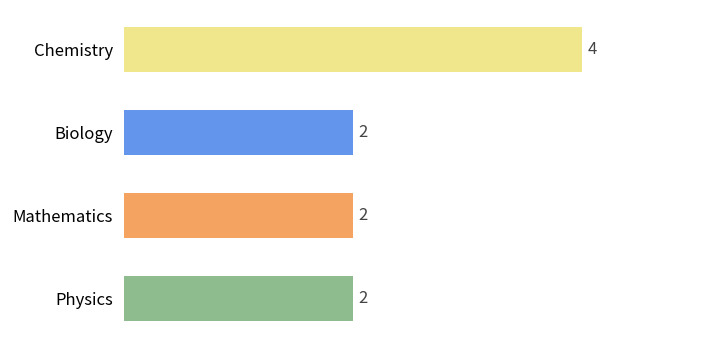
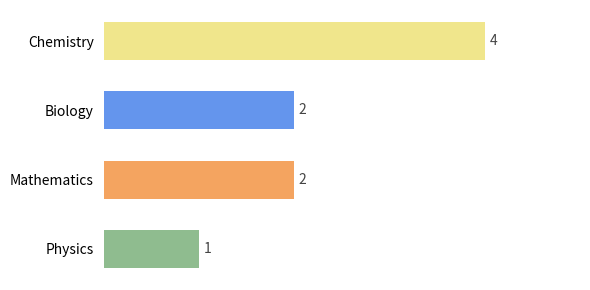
  {
    "Chemistry": 4,
    "Biology": 2,
    "Mathematics": 2,
-   "Physics": 2
+   "Physics": 1
  }
